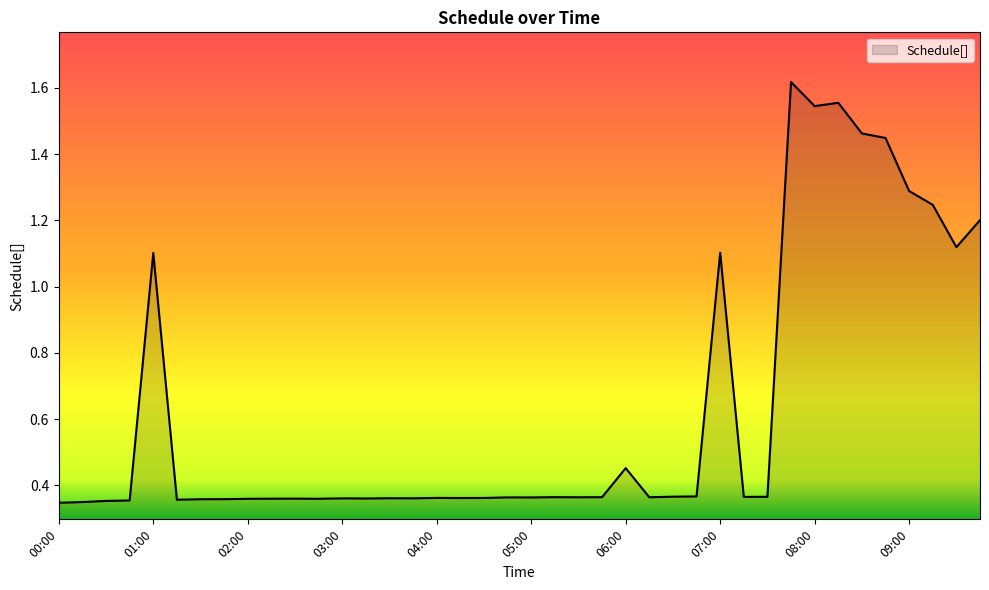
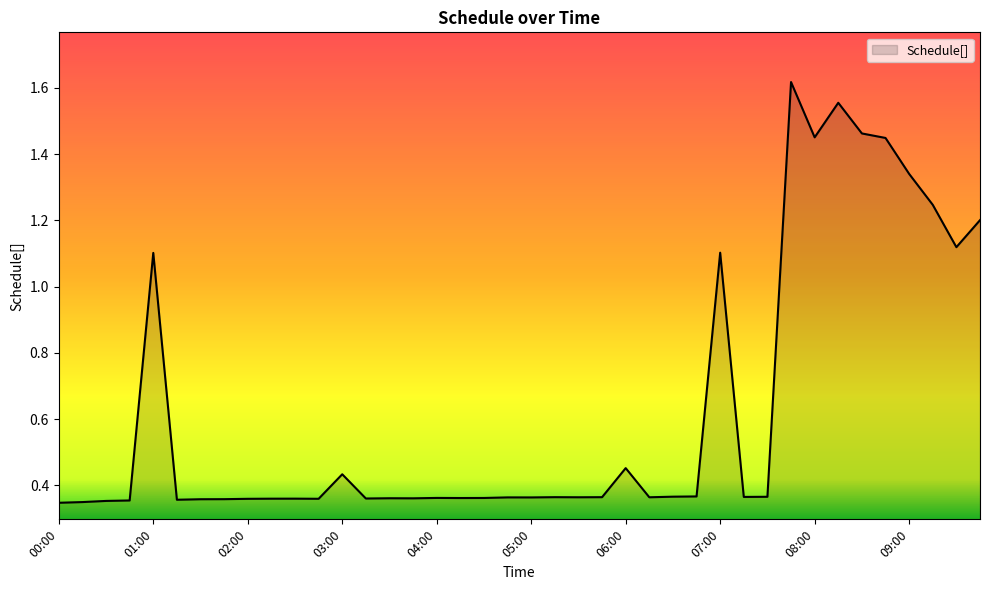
  {
    "00:00": 0.35,
    "01:00": 1.10,
    "02:00": 0.36,
-   "03:00": 0.36,
+   "03:00": 0.43,
    "04:00": 0.36,
    "05:00": 0.36,
    "06:00": 0.45,
    "07:00": 1.10,
-   "08:00": 1.54,
-   "09:00": 1.29
+   "08:00": 1.45,
+   "09:00": 1.34
  }
